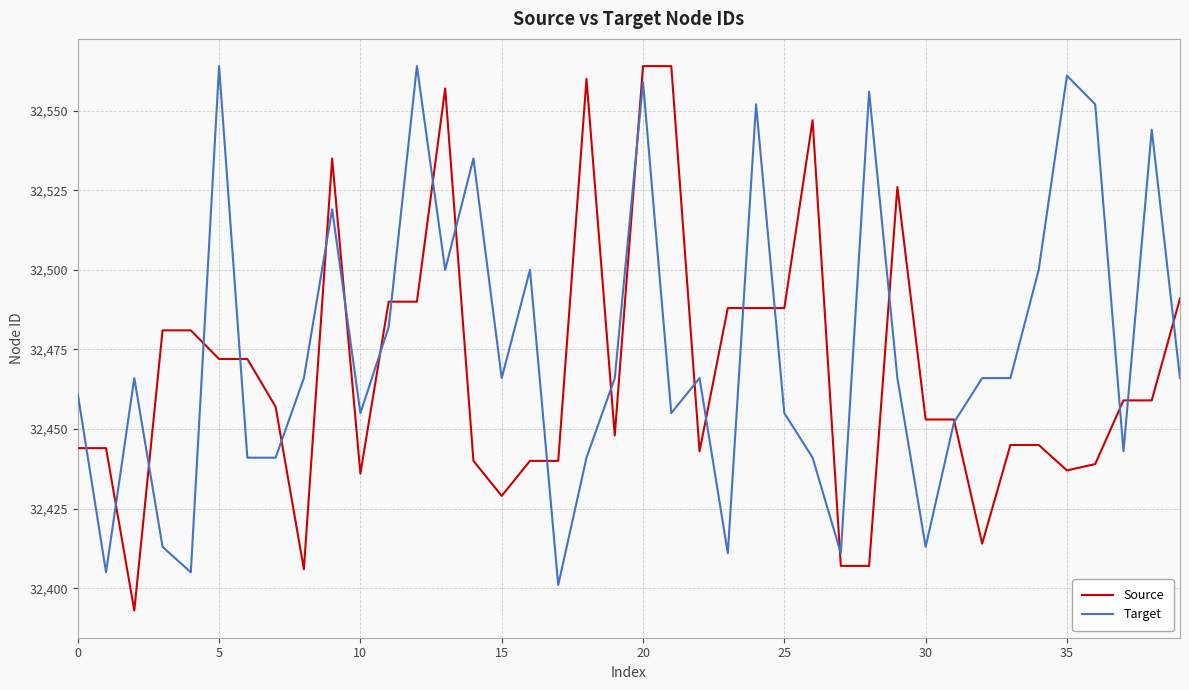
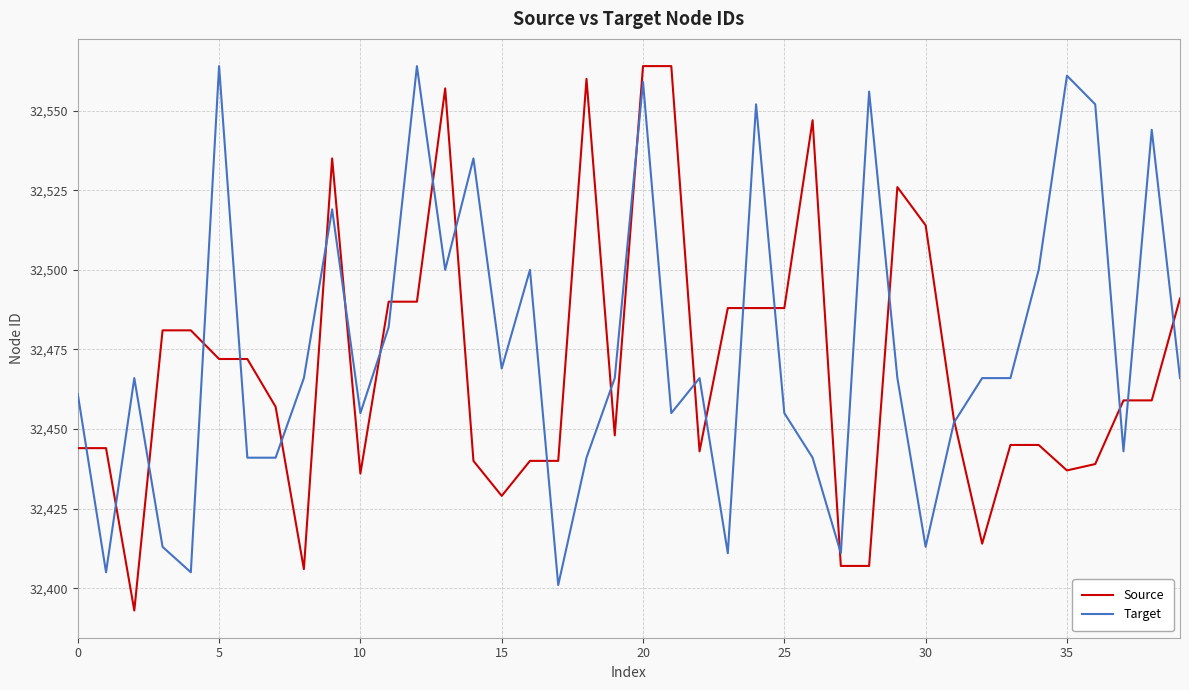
  {
    "Source": {
      "0": "32,444",
      "5": "32,472",
      "10": "32,436",
      "15": "32,429",
      "20": "32,564",
      "25": "32,488",
-     "30": "32,453",
+     "30": "32,514",
      "35": "32,437"
    },
    "Target": {
      "0": "32,461",
      "5": "32,564",
      "10": "32,455",
-     "15": "32,466",
+     "15": "32,469",
      "20": "32,559",
      "25": "32,455",
      "30": "32,413",
      "35": "32,561"
    }
  }
